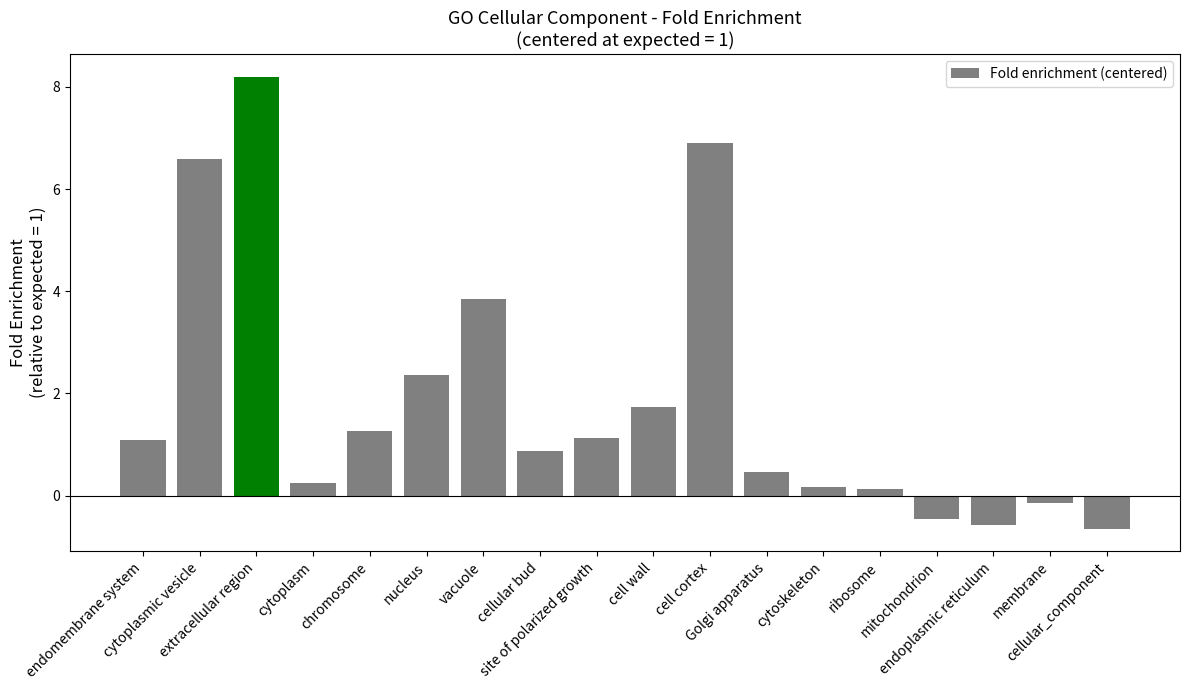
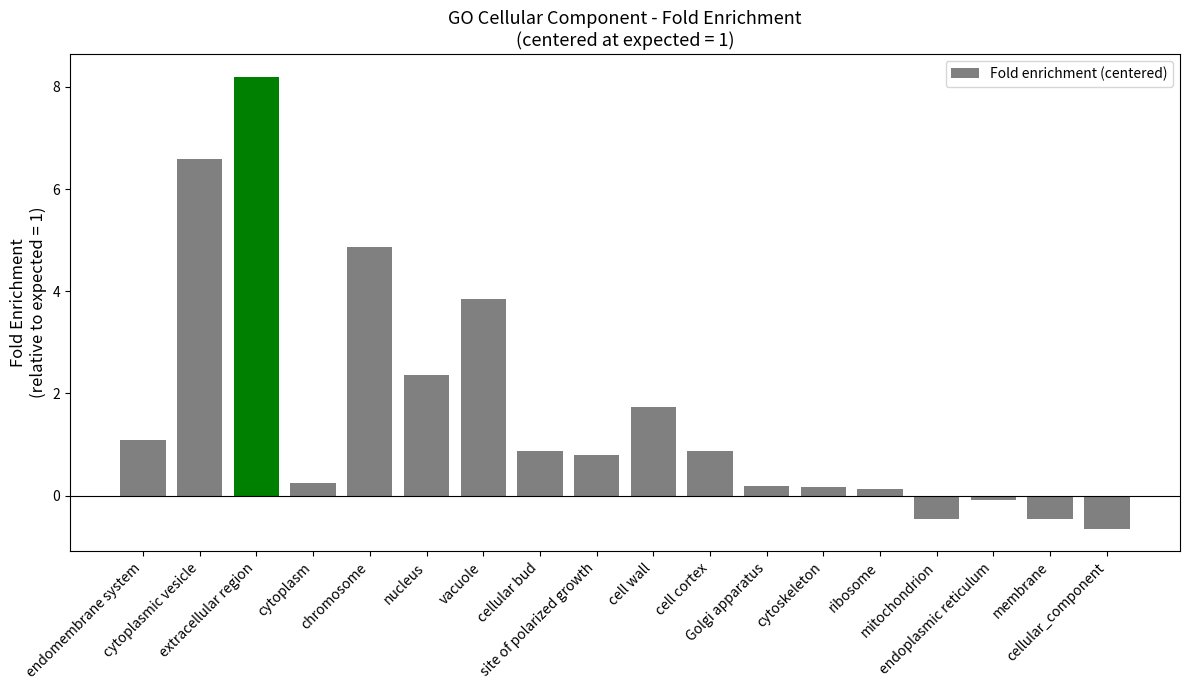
  {
    "endomembrane system": 1.1,
    "cytoplasmic vesicle": 6.6,
    "extracellular region": 8.2,
    "cytoplasm": 0.2,
-   "chromosome": 1.3,
+   "chromosome": 4.9,
    "nucleus": 2.4,
    "vacuole": 3.8,
    "cellular bud": 0.9,
-   "site of polarized growth": 1.1,
+   "site of polarized growth": 0.8,
    "cell wall": 1.7,
-   "cell cortex": 6.9,
-   "Golgi apparatus": 0.5,
+   "cell cortex": 0.9,
+   "Golgi apparatus": 0.2,
    "cytoskeleton": 0.2,
    "ribosome": 0.1,
    "mitochondrion": -0.5,
-   "endoplasmic reticulum": -0.6,
-   "membrane": -0.1,
+   "endoplasmic reticulum": -0.1,
+   "membrane": -0.5,
    "cellular_component": -0.6
  }
